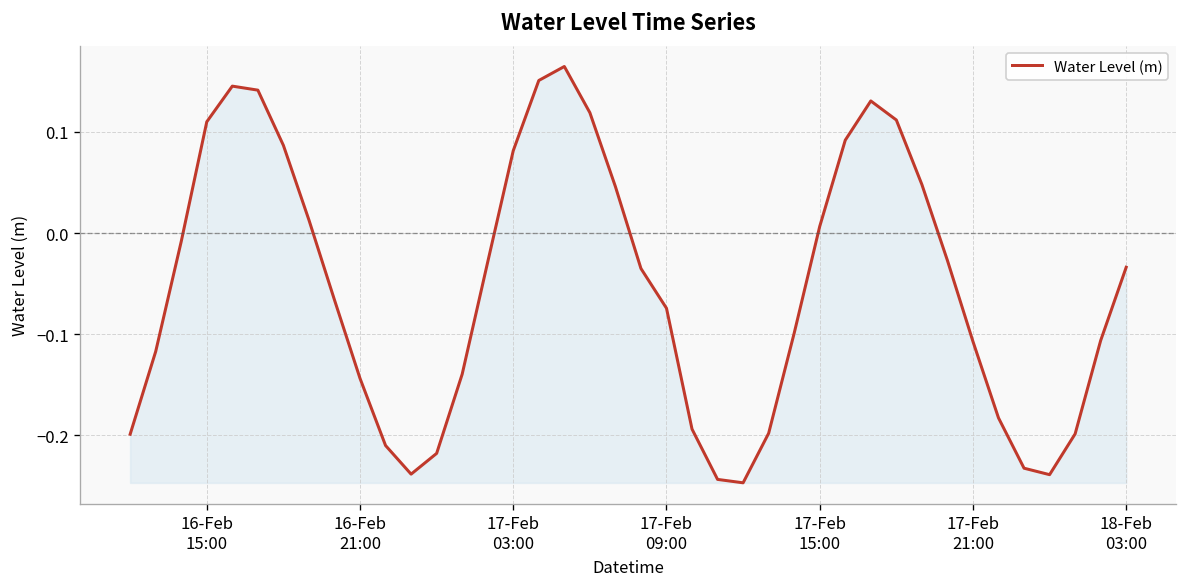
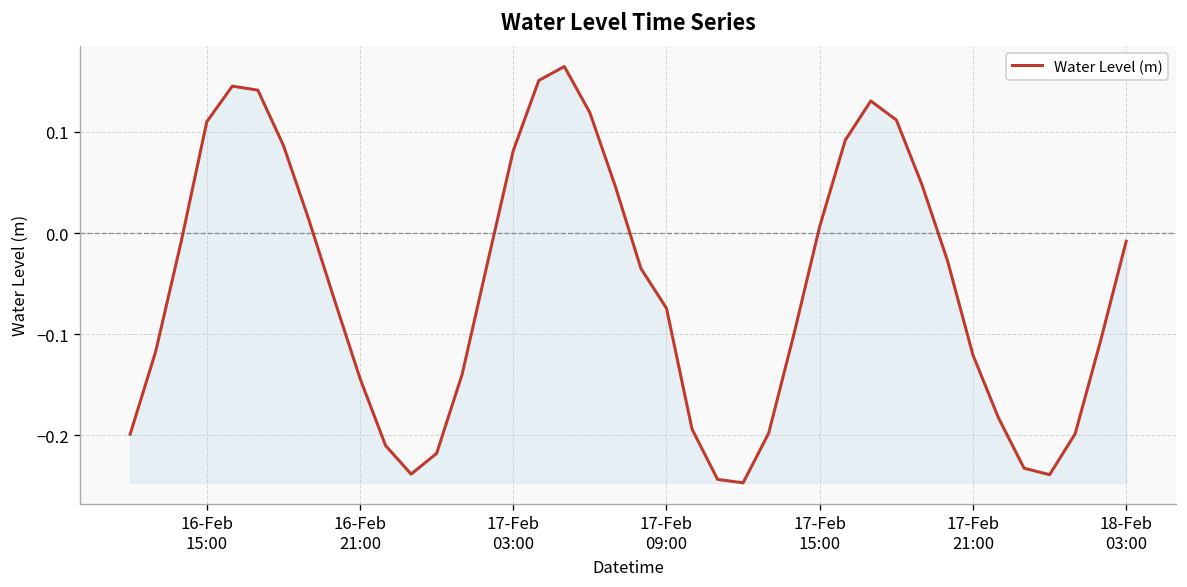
  {
    "16-Feb 15:00": 0.11,
    "16-Feb 21:00": -0.14,
    "17-Feb 03:00": 0.08,
    "17-Feb 09:00": -0.07,
    "17-Feb 15:00": 0.01,
-   "17-Feb 21:00": -0.11,
-   "18-Feb 03:00": -0.03
+   "17-Feb 21:00": -0.12,
+   "18-Feb 03:00": -0.01
  }
